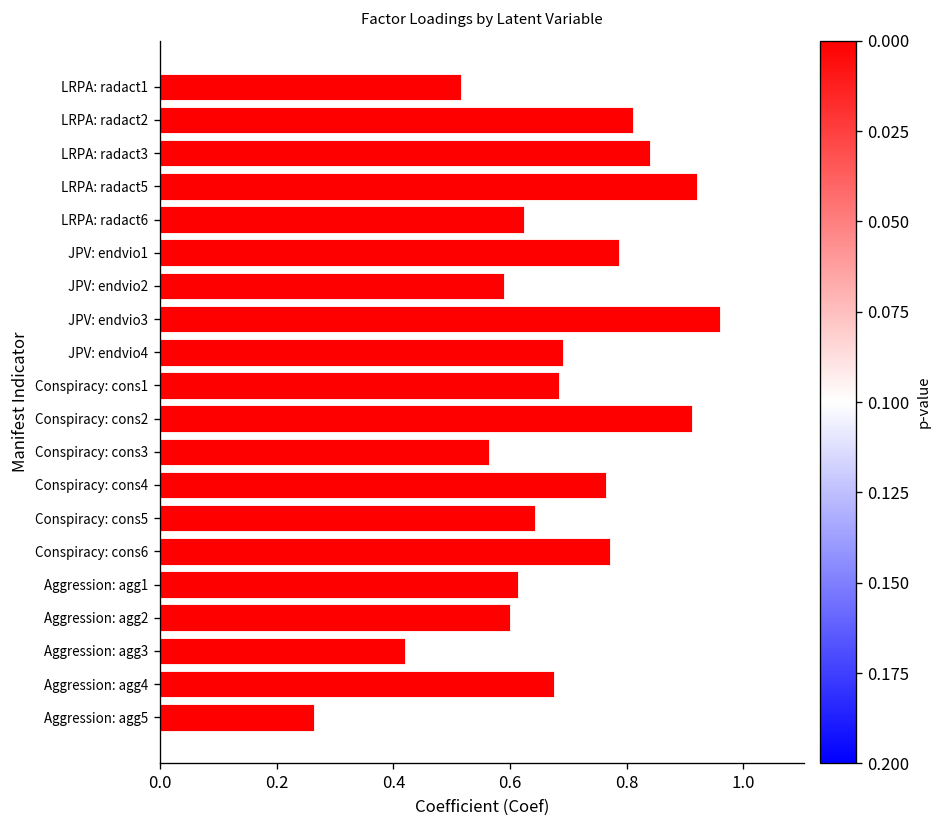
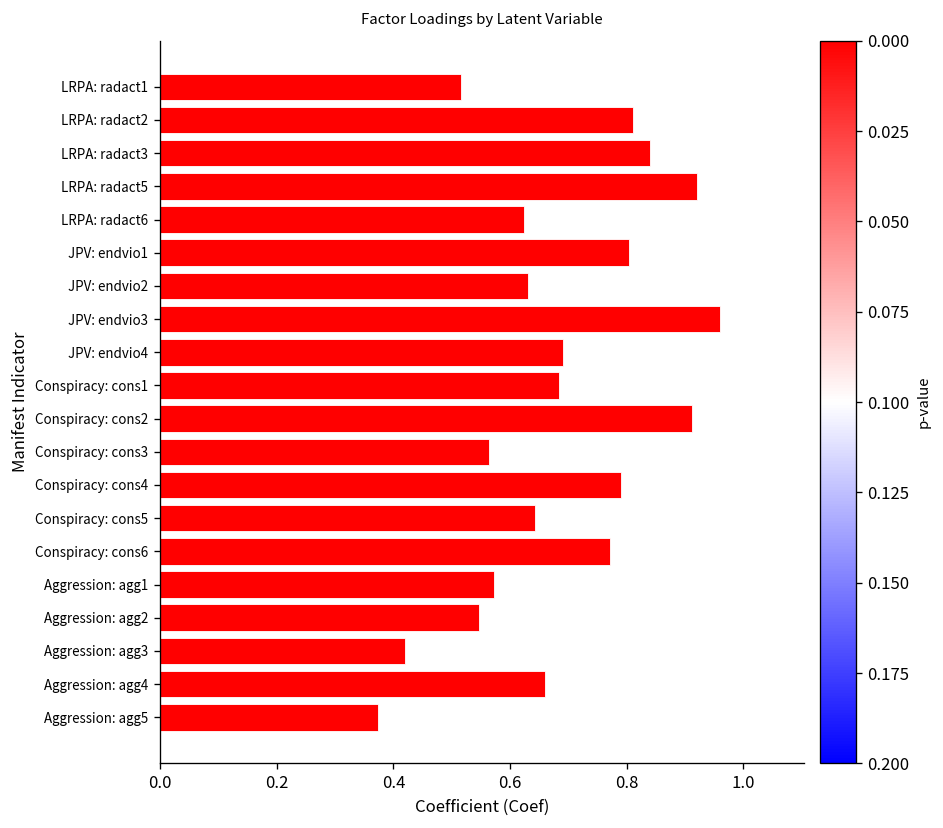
  {
    "LRPA: radact1": 0.52,
    "LRPA: radact2": 0.81,
    "LRPA: radact3": 0.84,
    "LRPA: radact5": 0.92,
    "LRPA: radact6": 0.62,
-   "JPV: endvio1": 0.79,
-   "JPV: endvio2": 0.59,
+   "JPV: endvio1": 0.80,
+   "JPV: endvio2": 0.63,
    "JPV: endvio3": 0.96,
    "JPV: endvio4": 0.69,
    "Conspiracy: cons1": 0.68,
    "Conspiracy: cons2": 0.91,
    "Conspiracy: cons3": 0.56,
-   "Conspiracy: cons4": 0.76,
+   "Conspiracy: cons4": 0.79,
    "Conspiracy: cons5": 0.64,
    "Conspiracy: cons6": 0.77,
-   "Aggression: agg1": 0.61,
-   "Aggression: agg2": 0.60,
+   "Aggression: agg1": 0.57,
+   "Aggression: agg2": 0.55,
    "Aggression: agg3": 0.42,
-   "Aggression: agg4": 0.68,
-   "Aggression: agg5": 0.26
+   "Aggression: agg4": 0.66,
+   "Aggression: agg5": 0.37
  }
